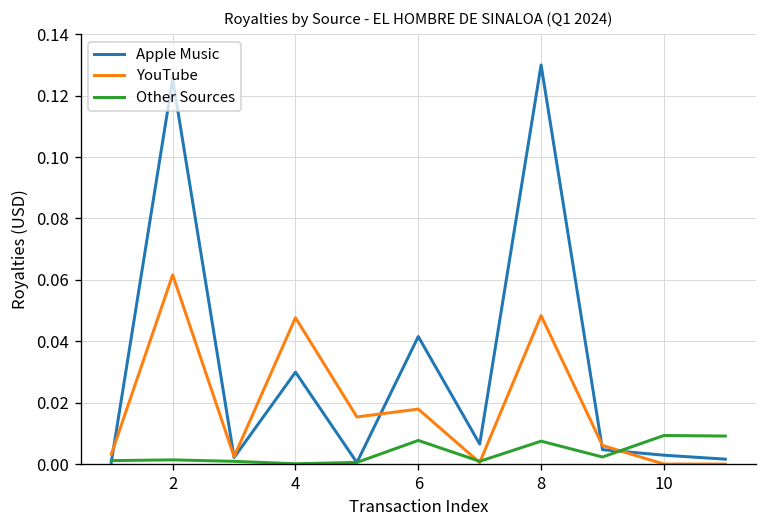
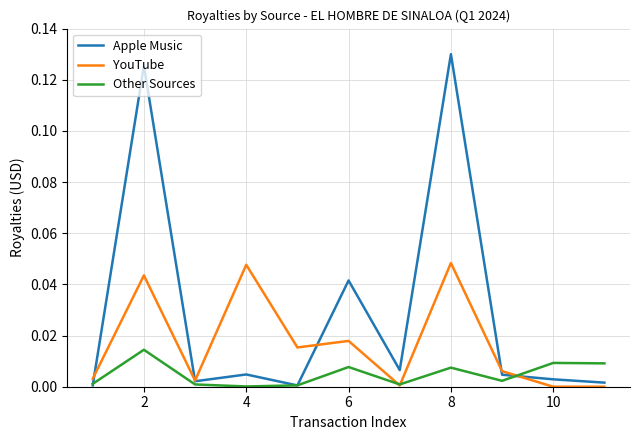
  {
    "Apple Music": {
-     "4": 0.030,
+     "4": 0.005,
      "6": 0.042,
      "8": 0.130,
      "10": 0.003
    },
    "YouTube": {
-     "2": 0.062,
+     "2": 0.044,
      "4": 0.048,
      "6": 0.018,
      "8": 0.048,
      "10": 0.000
    },
    "Other Sources": {
-     "2": 0.001,
+     "2": 0.014,
      "4": 0.000,
      "6": 0.008,
      "8": 0.007,
      "10": 0.009
    }
  }
